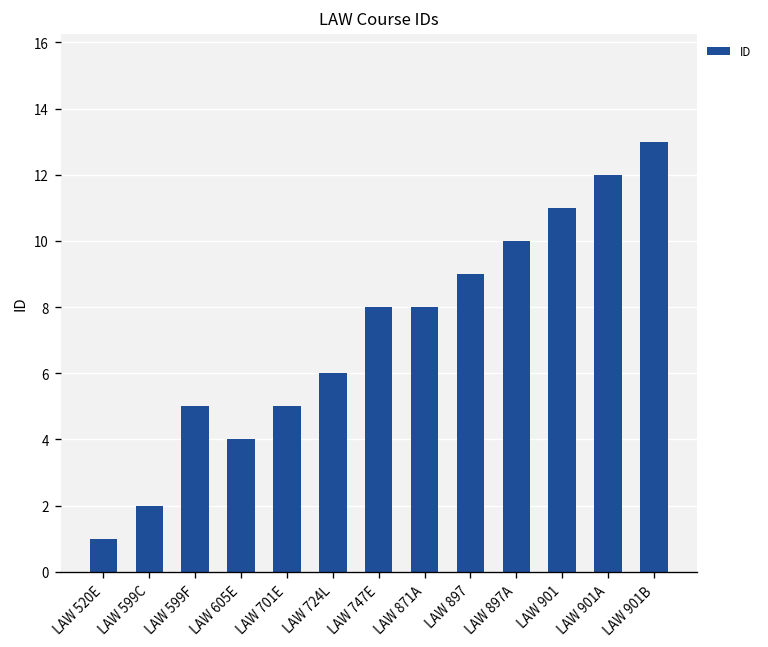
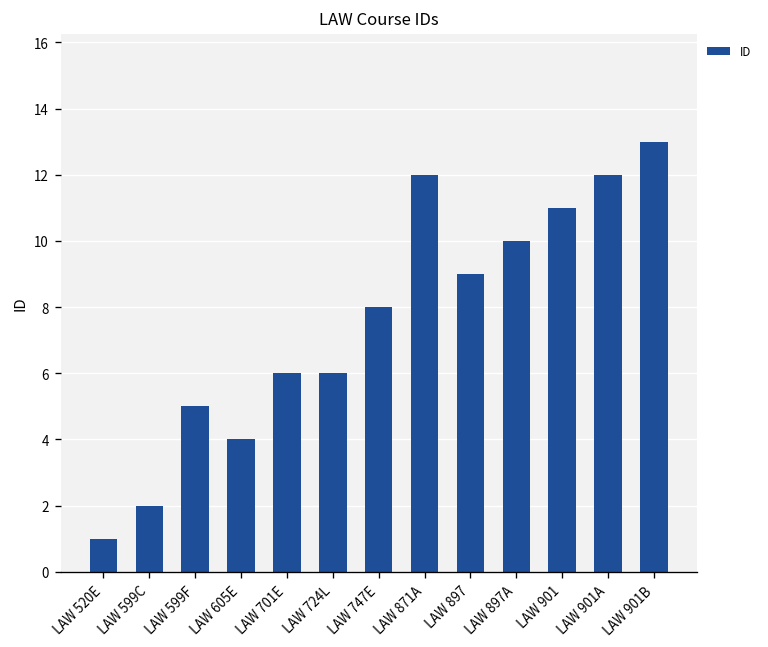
  {
    "LAW 520E": 1,
    "LAW 599C": 2,
    "LAW 599F": 5,
    "LAW 605E": 4,
-   "LAW 701E": 5,
+   "LAW 701E": 6,
    "LAW 724L": 6,
    "LAW 747E": 8,
-   "LAW 871A": 8,
+   "LAW 871A": 12,
    "LAW 897": 9,
    "LAW 897A": 10,
    "LAW 901": 11,
    "LAW 901A": 12,
    "LAW 901B": 13
  }
